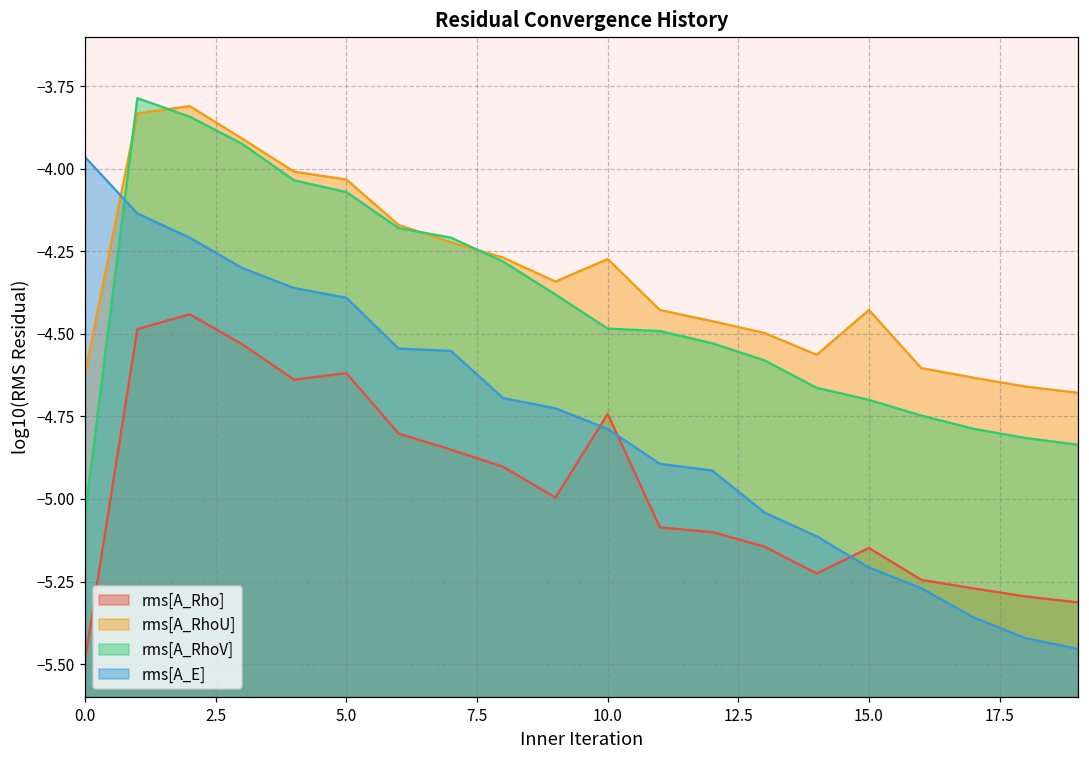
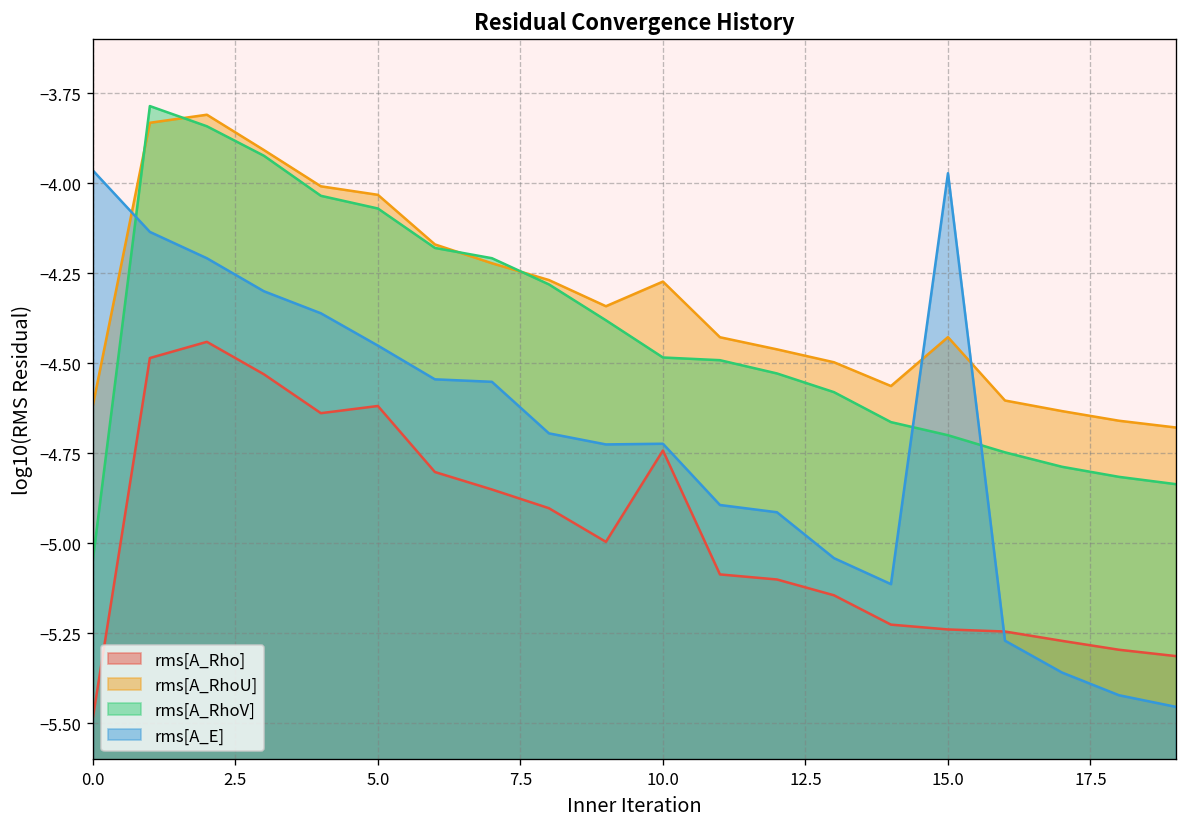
  {
    "rms[A_Rho]": {
      "0.0": -5.48,
      "5.0": -4.62,
      "10.0": -4.74,
-     "15.0": -5.15
+     "15.0": -5.24
    },
    "rms[A_RhoU]": {
      "0.0": -4.62,
      "5.0": -4.03,
      "10.0": -4.27,
      "15.0": -4.43
    },
    "rms[A_RhoV]": {
      "0.0": -5.05,
      "5.0": -4.07,
      "10.0": -4.48,
      "15.0": -4.70
    },
    "rms[A_E]": {
      "0.0": -3.96,
-     "5.0": -4.39,
-     "10.0": -4.79,
-     "15.0": -5.21
+     "5.0": -4.45,
+     "10.0": -4.72,
+     "15.0": -3.97
    }
  }
